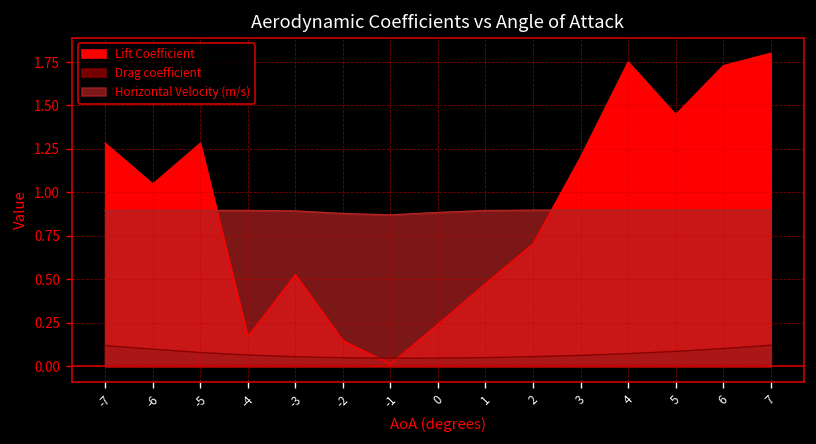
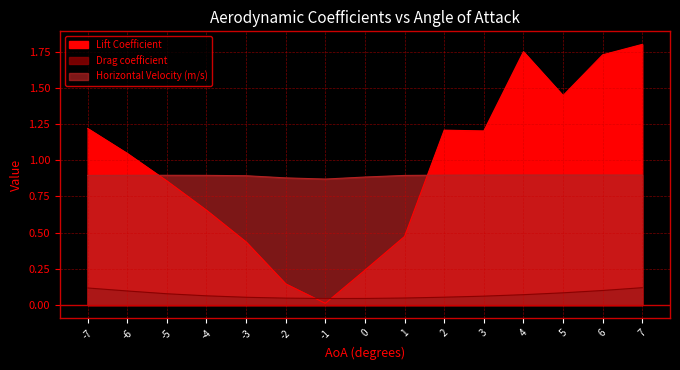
  {
    "Lift Coefficient": {
-     "-7": 1.28,
+     "-7": 1.22,
      "-6": 1.05,
-     "-5": 1.28,
-     "-4": 0.17,
-     "-3": 0.52,
+     "-5": 0.86,
+     "-4": 0.65,
+     "-3": 0.44,
      "-2": 0.15,
      "-1": 0.01,
      "0": 0.24,
      "1": 0.47,
-     "2": 0.70,
+     "2": 1.21,
      "3": 1.20,
      "4": 1.75,
      "5": 1.45,
      "6": 1.73,
      "7": 1.80
    }
  }
